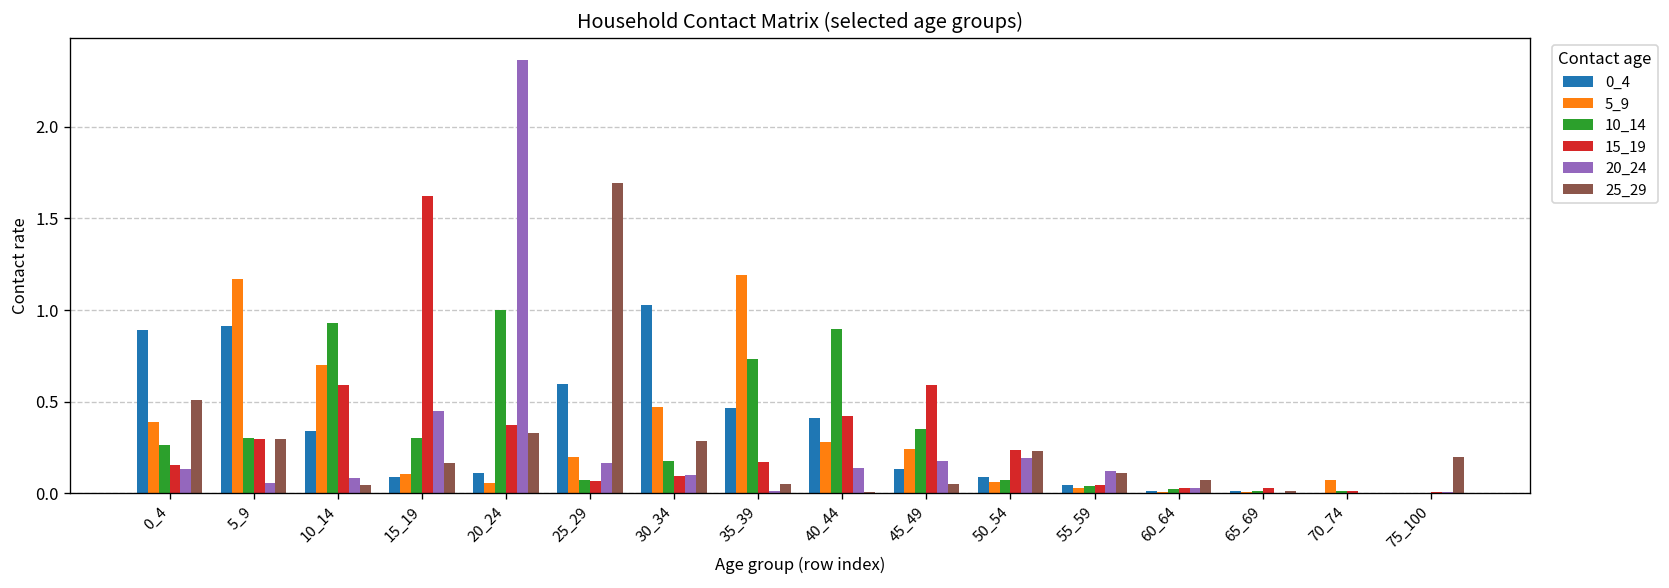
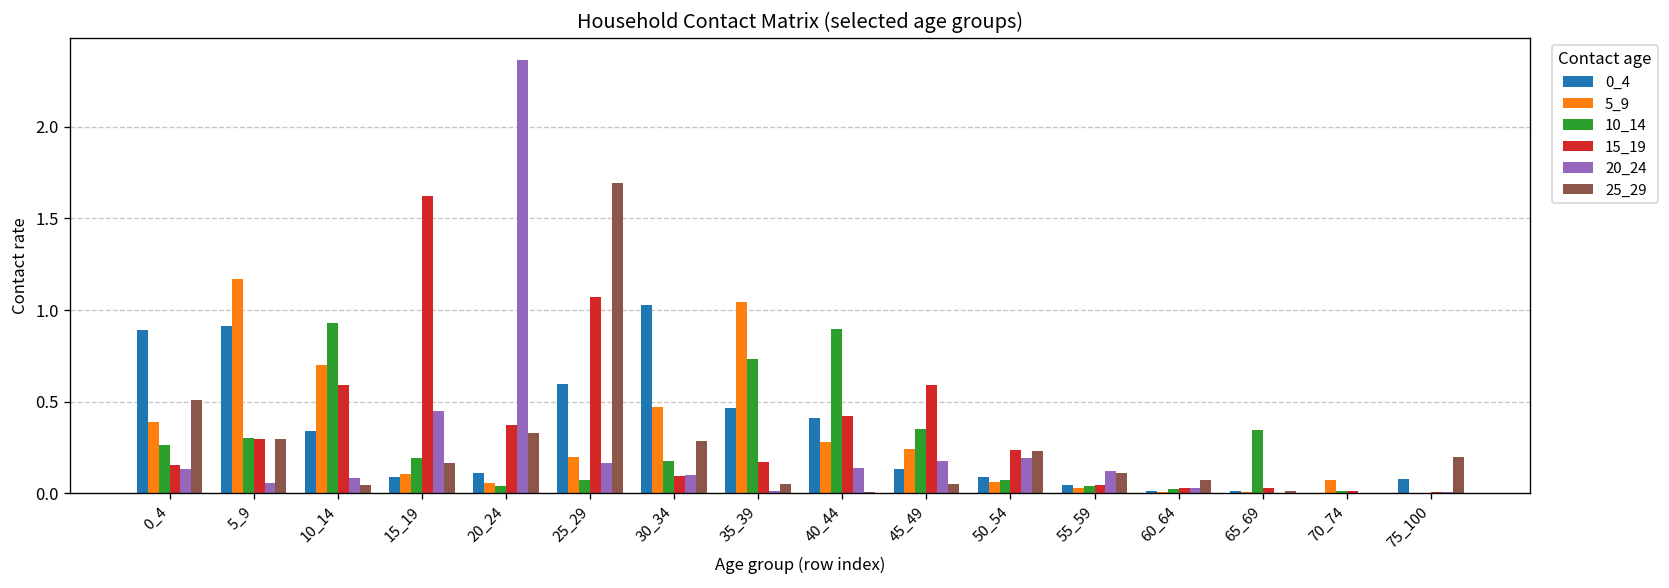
  {
    "0_4": {
      "0_4": 0.89,
      "5_9": 0.91,
      "10_14": 0.34,
      "15_19": 0.09,
      "20_24": 0.11,
      "25_29": 0.60,
      "30_34": 1.03,
      "35_39": 0.47,
      "40_44": 0.41,
      "45_49": 0.14,
      "50_54": 0.09,
      "55_59": 0.05,
-     "75_100": 0.00
+     "75_100": 0.08
    },
    "5_9": {
      "0_4": 0.39,
      "5_9": 1.17,
      "10_14": 0.70,
      "15_19": 0.11,
      "20_24": 0.06,
      "25_29": 0.20,
      "30_34": 0.47,
-     "35_39": 1.19,
+     "35_39": 1.05,
      "40_44": 0.28,
      "45_49": 0.24,
      "50_54": 0.06,
      "55_59": 0.03,
      "70_74": 0.07
    },
    "10_14": {
      "0_4": 0.26,
      "5_9": 0.30,
      "10_14": 0.93,
-     "15_19": 0.30,
-     "20_24": 1.00,
+     "15_19": 0.19,
+     "20_24": 0.04,
      "25_29": 0.07,
      "30_34": 0.18,
      "35_39": 0.73,
      "40_44": 0.89,
      "45_49": 0.35,
      "50_54": 0.07,
      "55_59": 0.04,
      "60_64": 0.02,
-     "65_69": 0.02
+     "65_69": 0.34
    },
    "15_19": {
      "0_4": 0.15,
      "5_9": 0.30,
      "10_14": 0.59,
      "15_19": 1.62,
      "20_24": 0.37,
-     "25_29": 0.06,
+     "25_29": 1.07,
      "30_34": 0.09,
      "35_39": 0.17,
      "40_44": 0.42,
      "45_49": 0.59,
      "50_54": 0.24,
      "55_59": 0.05,
      "60_64": 0.03,
      "65_69": 0.03
    },
    "20_24": {
      "0_4": 0.13,
      "5_9": 0.06,
      "10_14": 0.08,
      "15_19": 0.45,
      "20_24": 2.37,
      "25_29": 0.16,
      "30_34": 0.10,
      "40_44": 0.14,
      "45_49": 0.18,
      "50_54": 0.20,
      "55_59": 0.12,
      "60_64": 0.03
    },
    "25_29": {
      "0_4": 0.51,
      "5_9": 0.29,
      "10_14": 0.04,
      "15_19": 0.16,
      "20_24": 0.33,
      "25_29": 1.70,
      "30_34": 0.29,
      "35_39": 0.05,
      "45_49": 0.05,
      "50_54": 0.23,
      "55_59": 0.11,
      "60_64": 0.07,
      "75_100": 0.20
    }
  }
